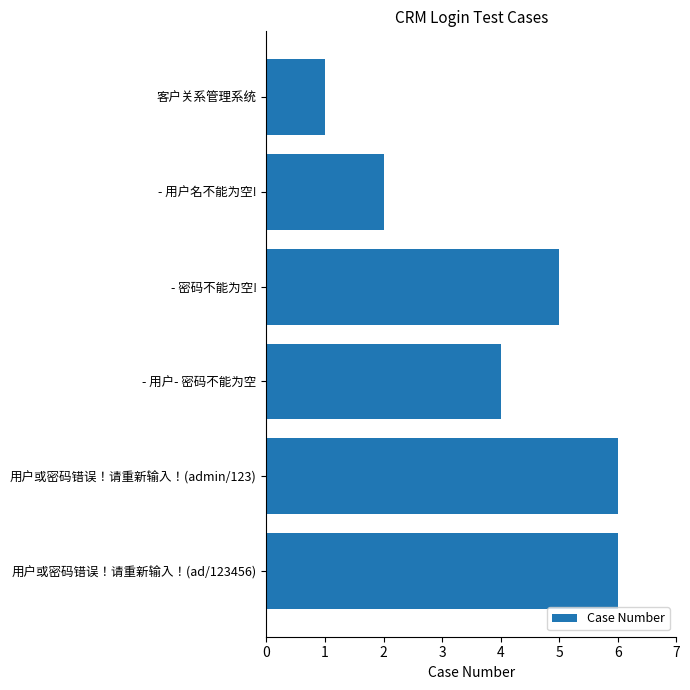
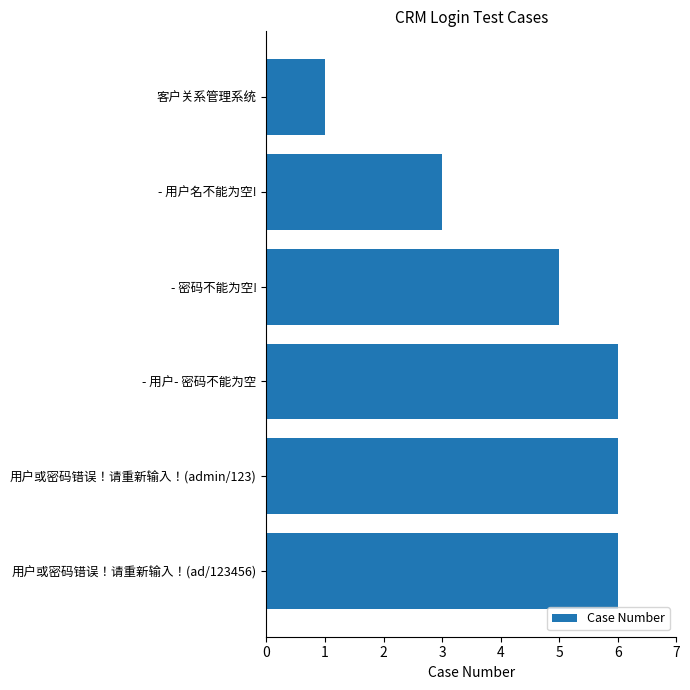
  {
    "客户关系管理系统": 1,
-   "- 用户名不能为空!": 2,
+   "- 用户名不能为空!": 3,
    "- 密码不能为空!": 5,
-   "- 用户- 密码不能为空": 4,
+   "- 用户- 密码不能为空": 6,
    "用户或密码错误！请重新输入！(admin/123)": 6,
    "用户或密码错误！请重新输入！(ad/123456)": 6
  }
